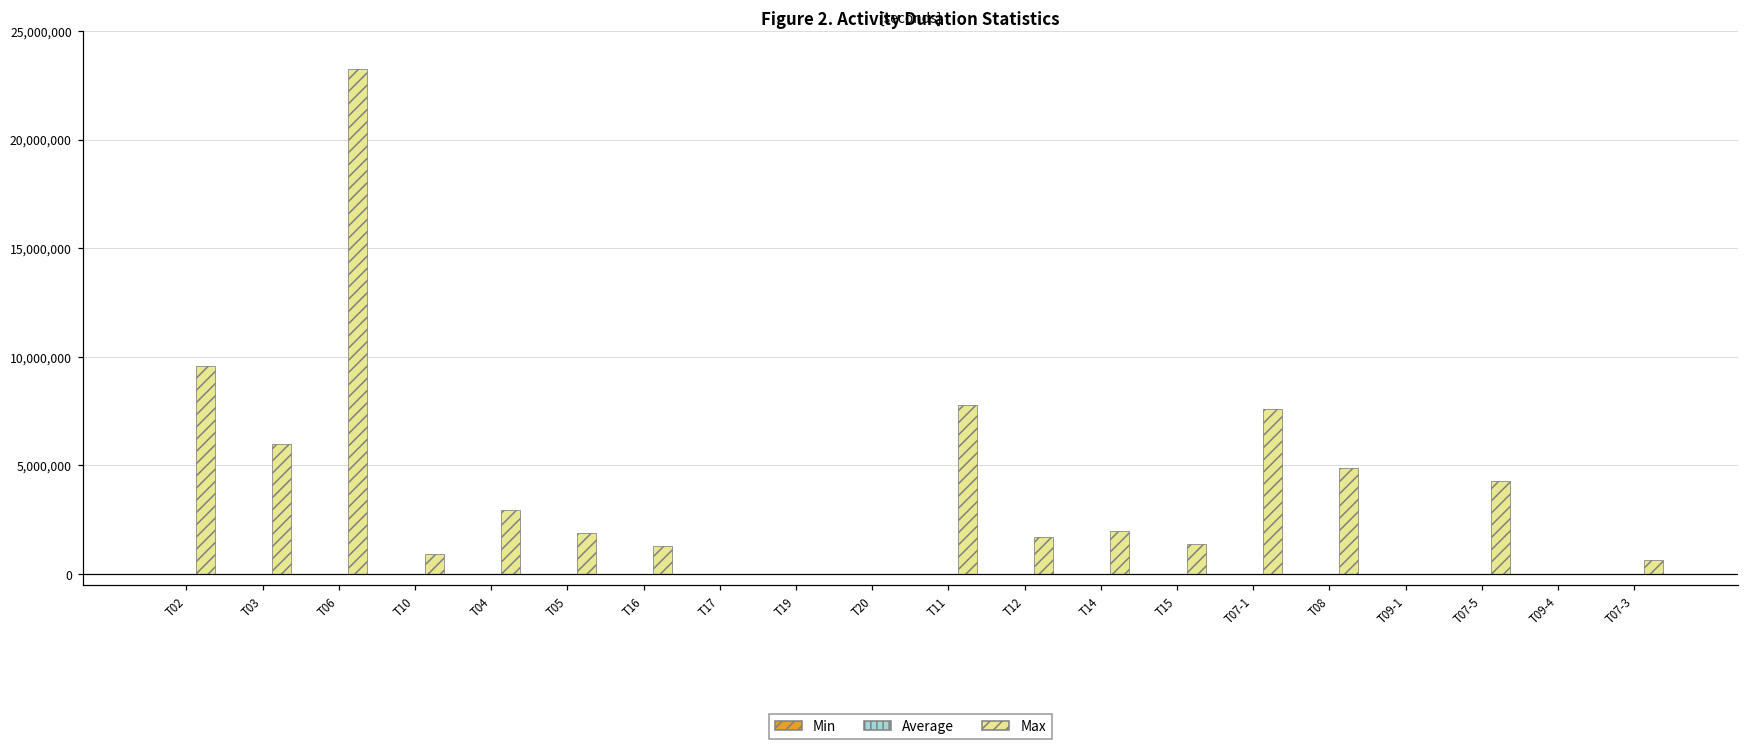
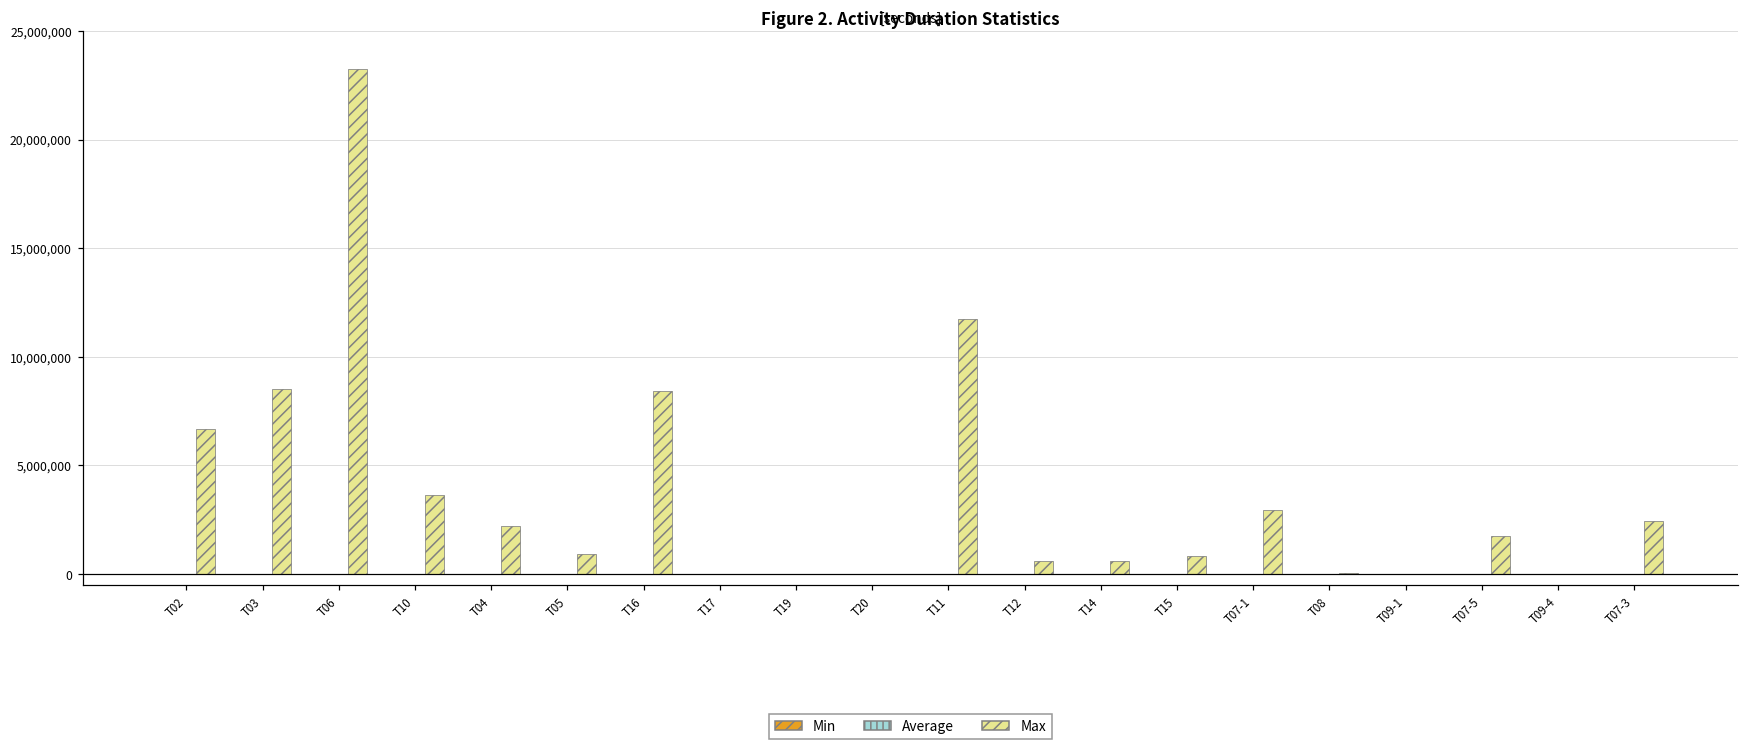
  {
    "Max": {
-     "T02": "9,600,000",
-     "T03": "6,000,000",
+     "T02": "6,700,000",
+     "T03": "8,500,000",
      "T06": "23,200,000",
-     "T10": "900,000",
-     "T04": "3,000,000",
-     "T05": "1,900,000",
-     "T16": "1,300,000",
-     "T11": "7,800,000",
-     "T12": "1,700,000",
-     "T14": "2,000,000",
-     "T15": "1,400,000",
-     "T07-1": "7,600,000",
-     "T08": "4,900,000",
-     "T07-5": "4,300,000",
-     "T07-3": "600,000"
+     "T10": "3,600,000",
+     "T04": "2,200,000",
+     "T05": "900,000",
+     "T16": "8,400,000",
+     "T11": "11,800,000",
+     "T12": "600,000",
+     "T14": "600,000",
+     "T15": "800,000",
+     "T07-1": "2,900,000",
+     "T08": "100,000",
+     "T07-5": "1,700,000",
+     "T07-3": "2,500,000"
    }
  }
